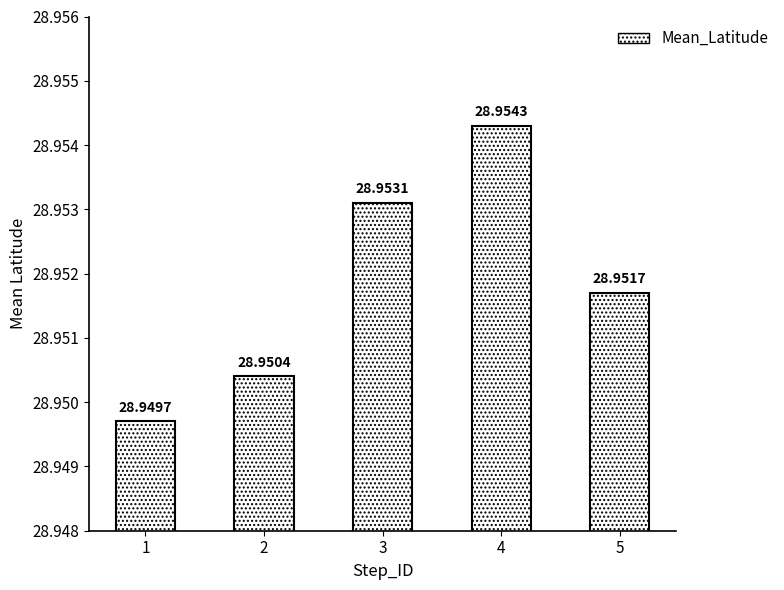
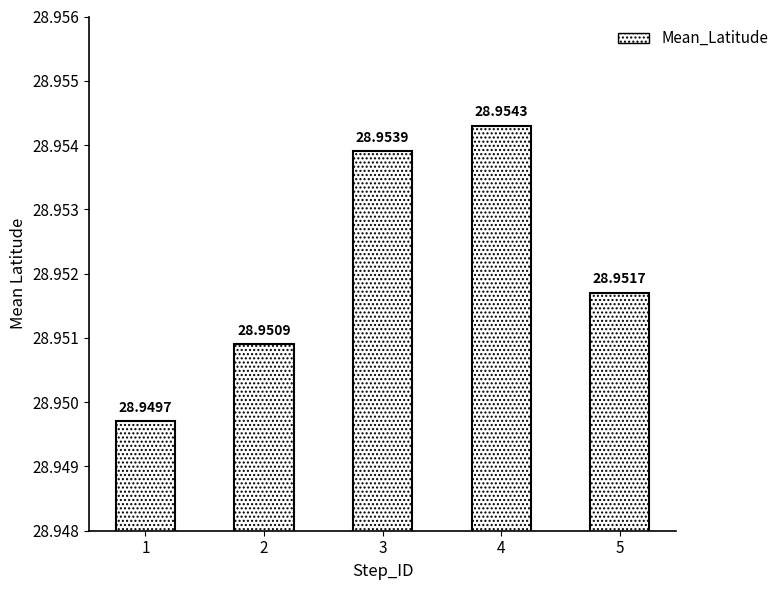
  {
    "1": 28.9497,
-   "2": 28.9504,
-   "3": 28.9531,
+   "2": 28.9509,
+   "3": 28.9539,
    "4": 28.9543,
    "5": 28.9517
  }
